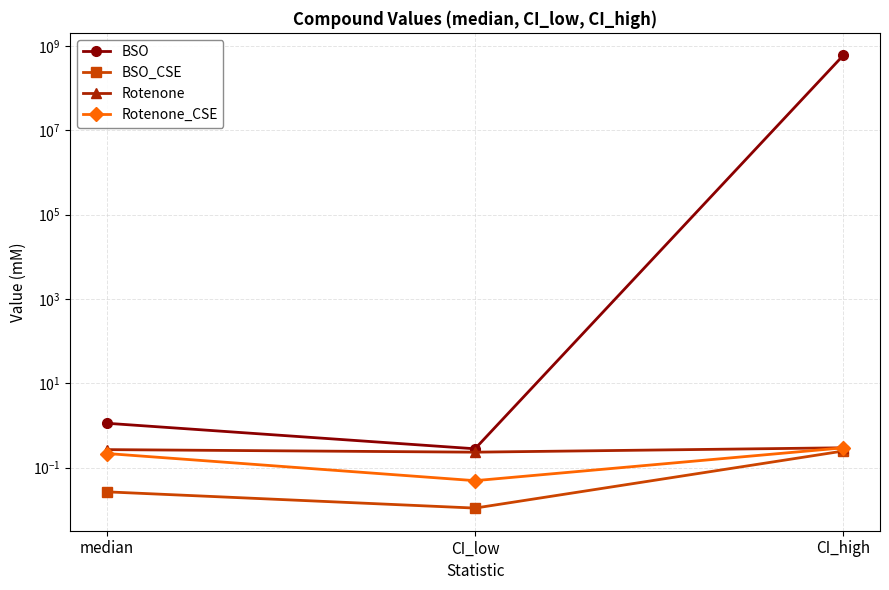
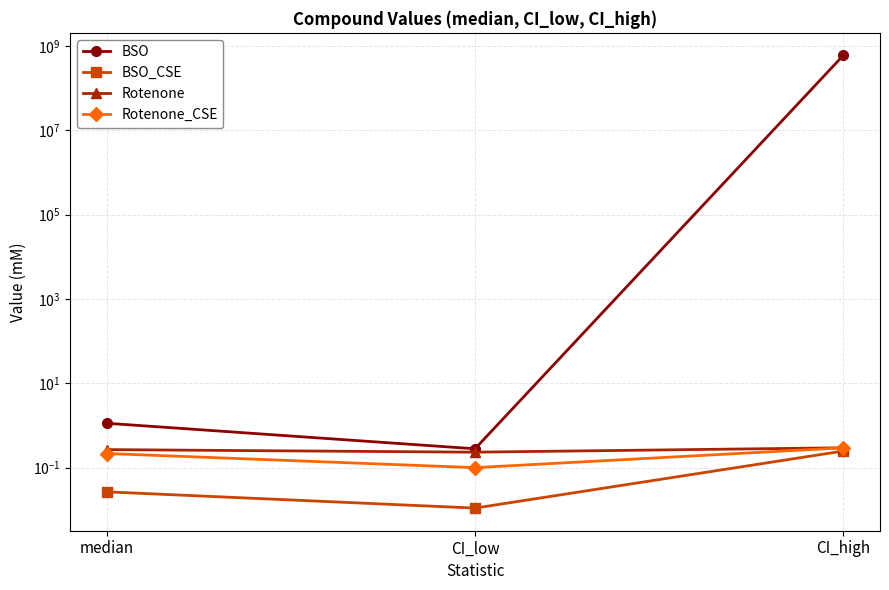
  {
    "Rotenone_CSE": {
      "median": 0.2,
-     "CI_low": 0.05
+     "CI_low": 0.10
    }
  }
